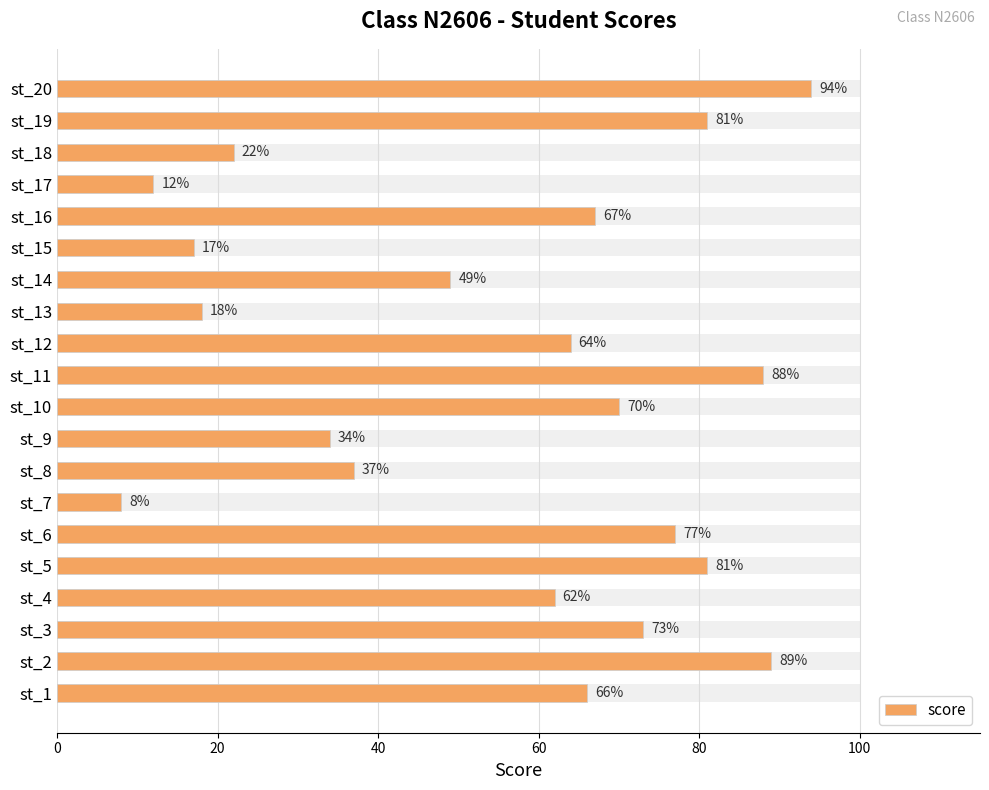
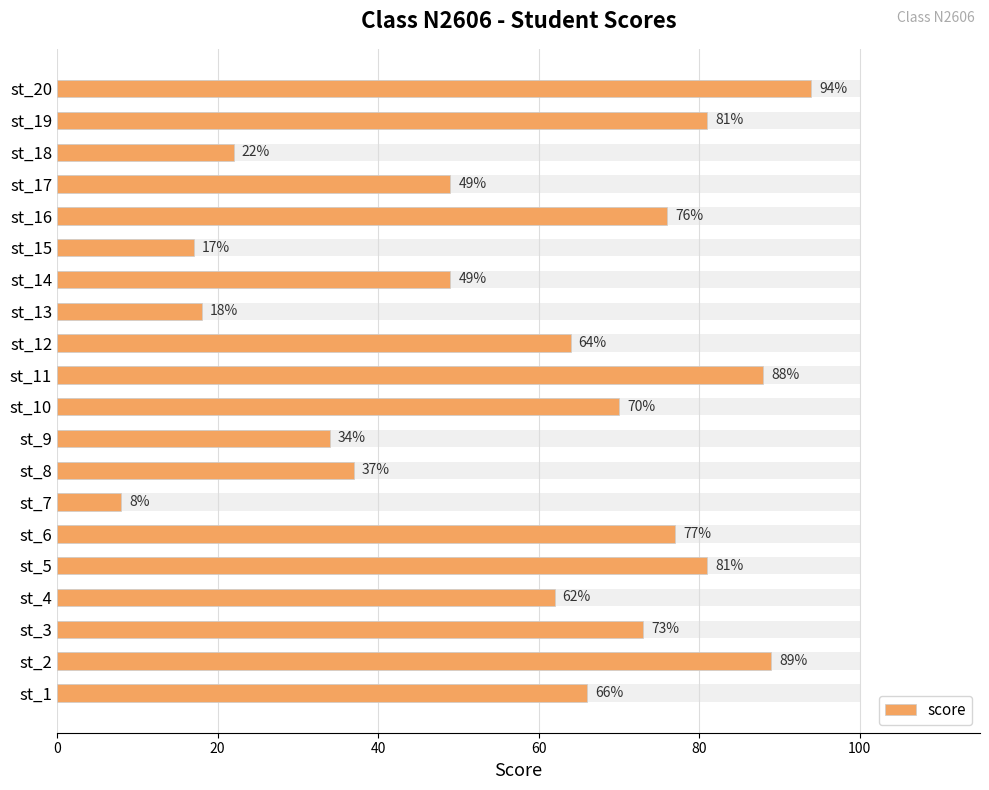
  {
    "score": {
-     "st_17": "12%",
-     "st_16": "67%"
+     "st_17": "49%",
+     "st_16": "76%"
    }
  }
